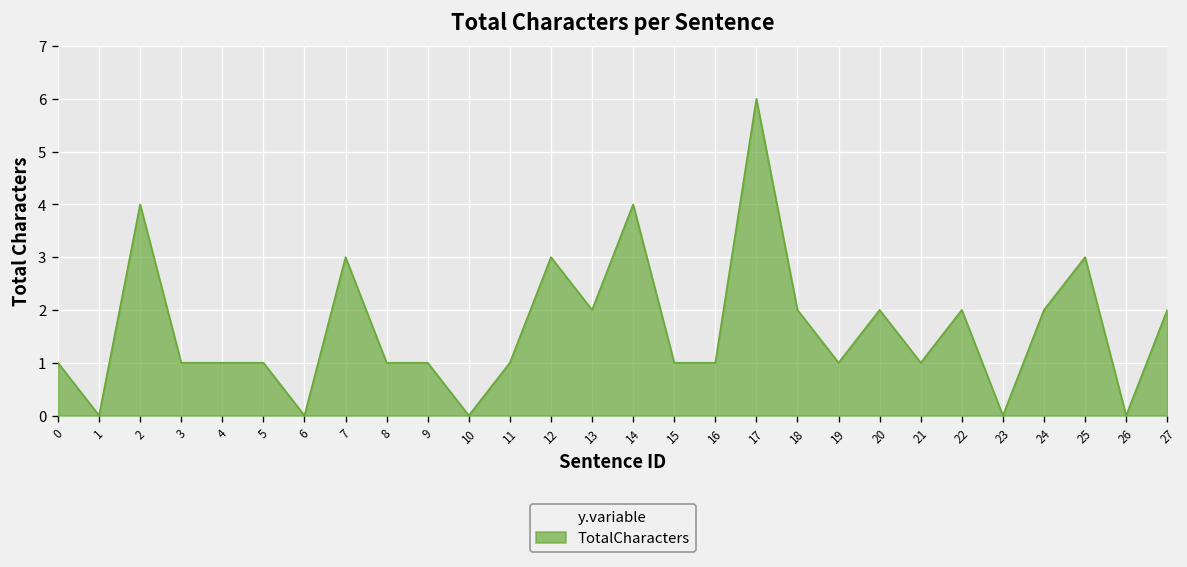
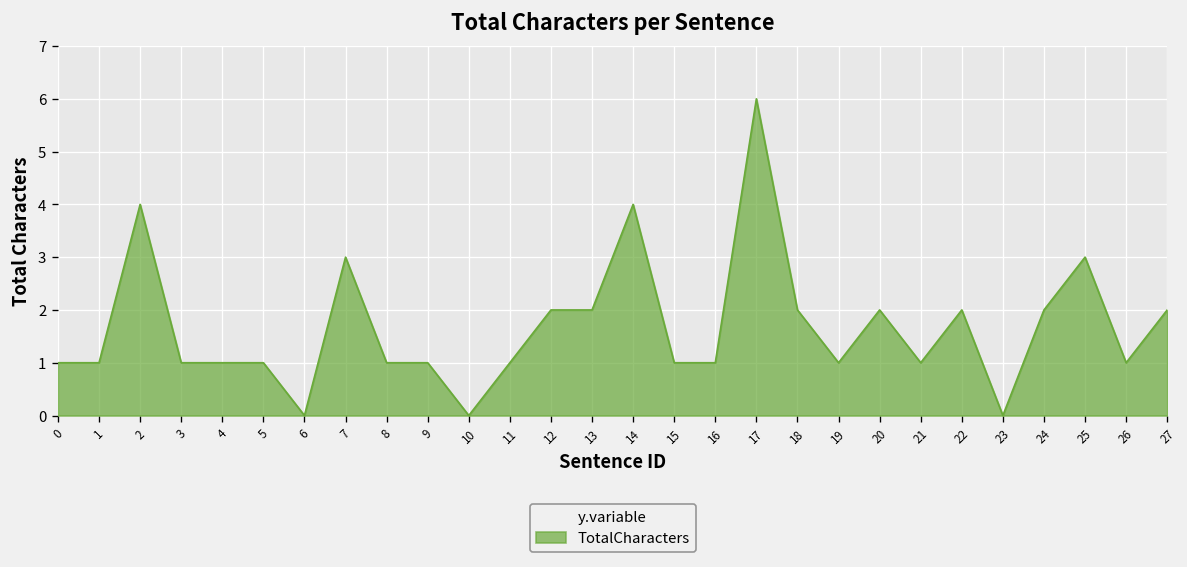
  {
    "0": 1,
-   "1": 0,
+   "1": 1,
    "2": 4,
    "3": 1,
    "4": 1,
    "5": 1,
    "6": 0,
    "7": 3,
    "8": 1,
    "9": 1,
    "10": 0,
    "11": 1,
-   "12": 3,
+   "12": 2,
    "13": 2,
    "14": 4,
    "15": 1,
    "16": 1,
    "17": 6,
    "18": 2,
    "19": 1,
    "20": 2,
    "21": 1,
    "22": 2,
    "23": 0,
    "24": 2,
    "25": 3,
-   "26": 0,
+   "26": 1,
    "27": 2
  }
